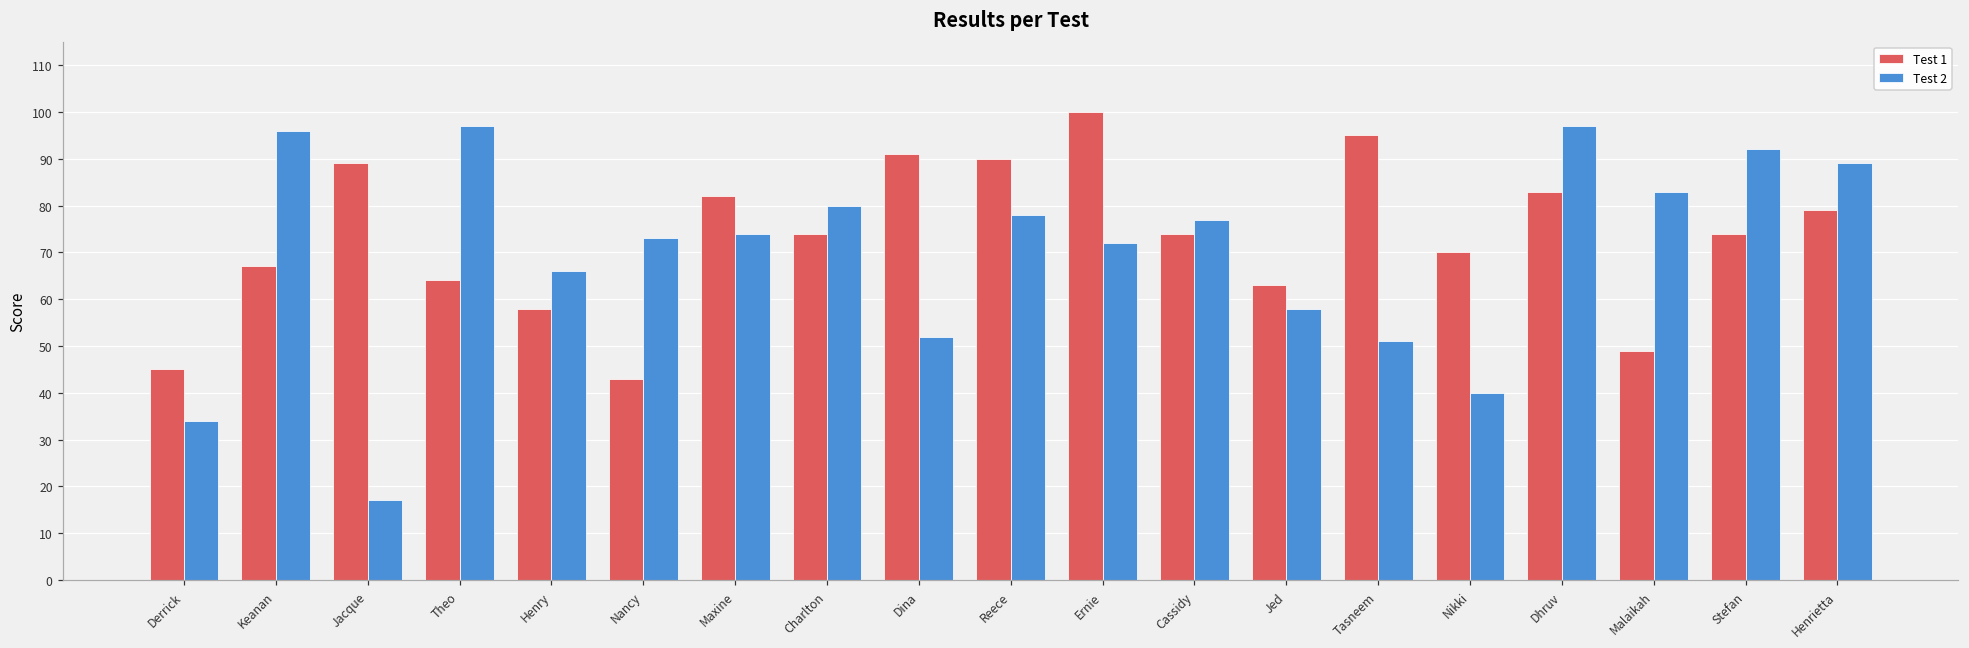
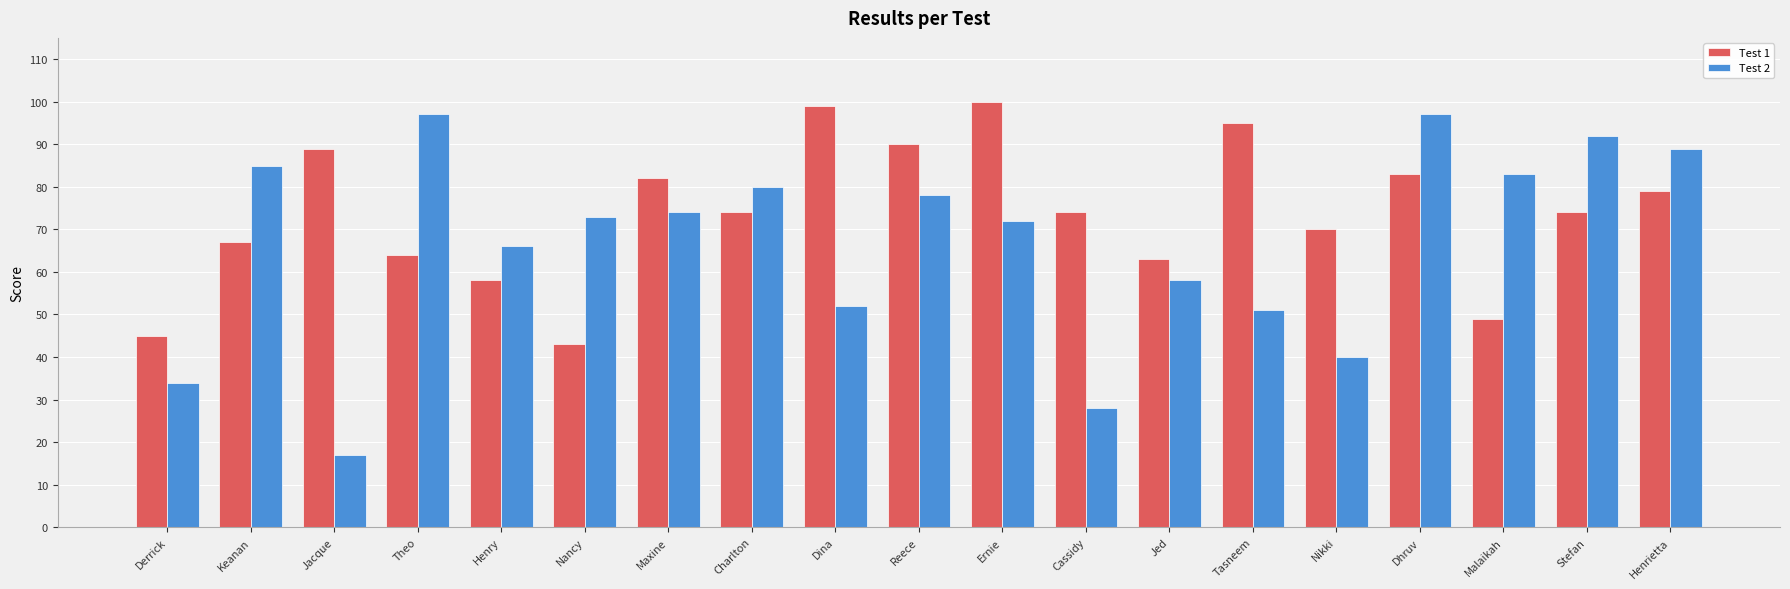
  {
    "Test 1": {
      "Derrick": 45,
      "Keanan": 67,
      "Jacque": 89,
      "Theo": 64,
      "Henry": 58,
      "Nancy": 43,
      "Maxine": 82,
      "Charlton": 74,
-     "Dina": 91,
+     "Dina": 99,
      "Reece": 90,
      "Ernie": 100,
      "Cassidy": 74,
      "Jed": 63,
      "Tasneem": 95,
      "Nikki": 70,
      "Dhruv": 83,
      "Malaikah": 49,
      "Stefan": 74,
      "Henrietta": 79
    },
    "Test 2": {
      "Derrick": 34,
-     "Keanan": 96,
+     "Keanan": 85,
      "Jacque": 17,
      "Theo": 97,
      "Henry": 66,
      "Nancy": 73,
      "Maxine": 74,
      "Charlton": 80,
      "Dina": 52,
      "Reece": 78,
      "Ernie": 72,
-     "Cassidy": 77,
+     "Cassidy": 28,
      "Jed": 58,
      "Tasneem": 51,
      "Nikki": 40,
      "Dhruv": 97,
      "Malaikah": 83,
      "Stefan": 92,
      "Henrietta": 89
    }
  }
